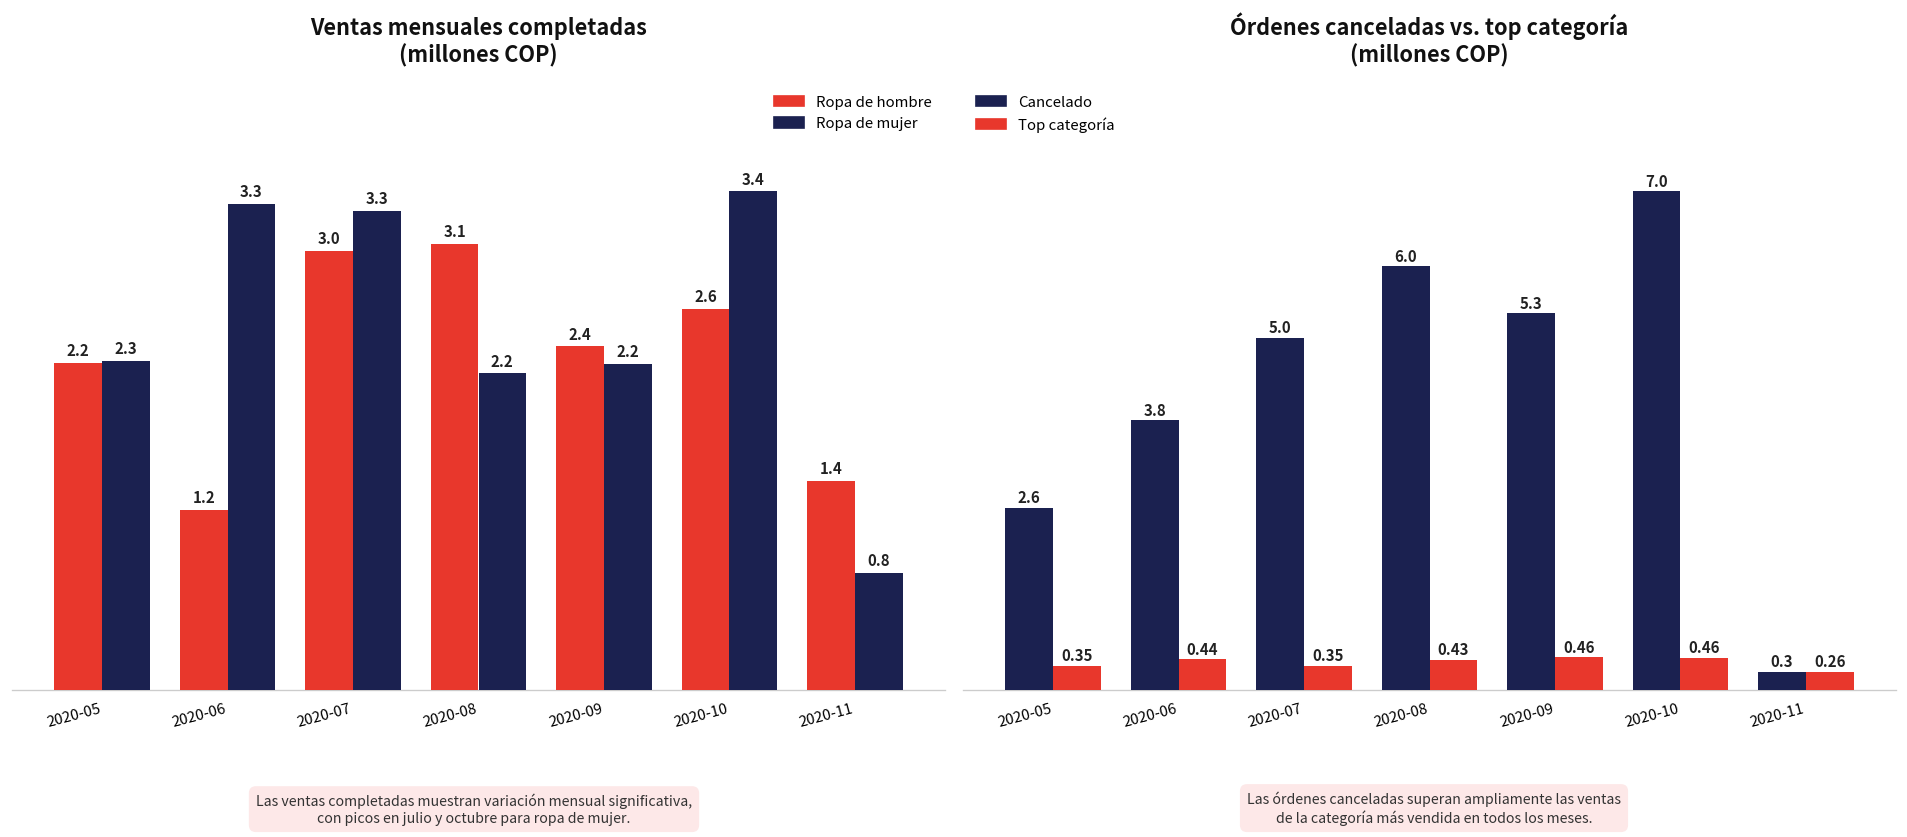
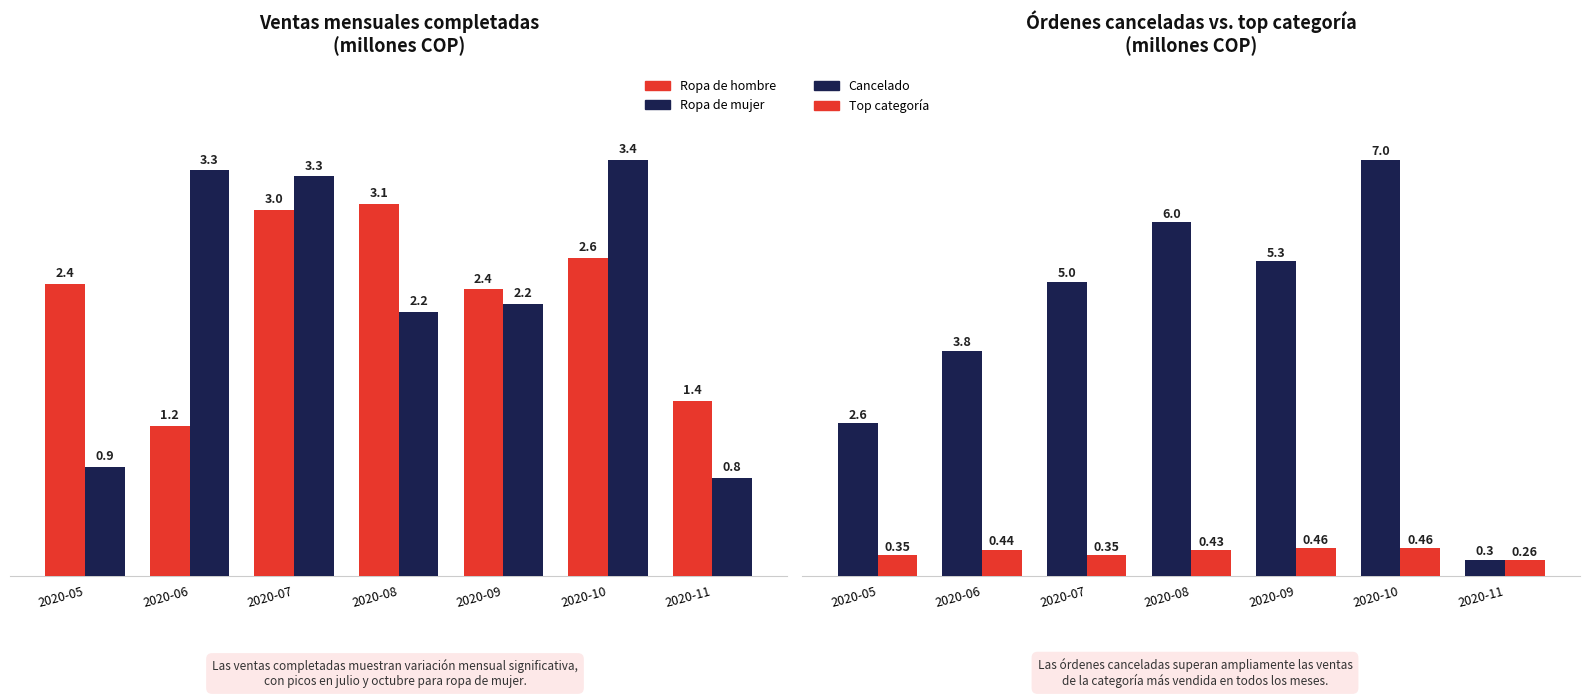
  {
    "Ventas mensuales completadas (millones COP)": {
      "Ropa de hombre": {
-       "2020-05": 2.2,
+       "2020-05": 2.4,
        "2020-06": 1.2,
        "2020-07": 3.0,
        "2020-08": 3.1,
        "2020-09": 2.4,
        "2020-10": 2.6,
        "2020-11": 1.4
      },
      "Ropa de mujer": {
-       "2020-05": 2.3,
+       "2020-05": 0.9,
        "2020-06": 3.3,
        "2020-07": 3.3,
        "2020-08": 2.2,
        "2020-09": 2.2,
        "2020-10": 3.4,
        "2020-11": 0.8
      }
    },
    "Órdenes canceladas vs. top categoría (millones COP)": {
      "Cancelado": {
        "2020-05": 2.6,
        "2020-06": 3.8,
        "2020-07": 5.0,
        "2020-08": 6.0,
        "2020-09": 5.3,
        "2020-10": 7.0,
        "2020-11": 0.3
      },
      "Top categoría": {
        "2020-05": 0.35,
        "2020-06": 0.44,
        "2020-07": 0.35,
        "2020-08": 0.43,
        "2020-09": 0.46,
        "2020-10": 0.46,
        "2020-11": 0.26
      }
    }
  }
